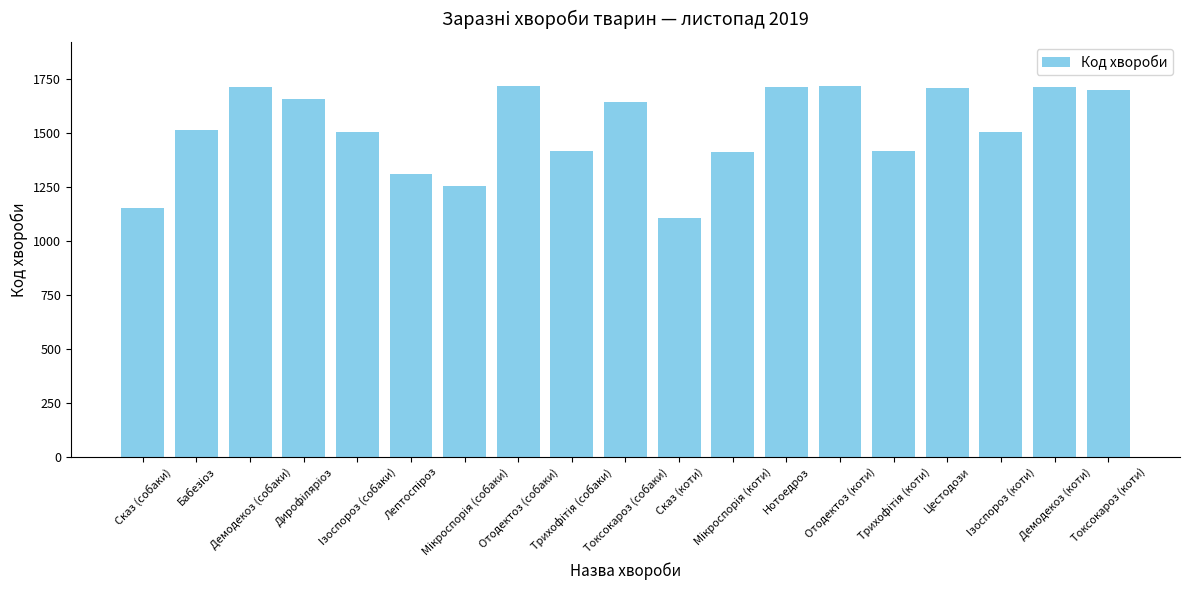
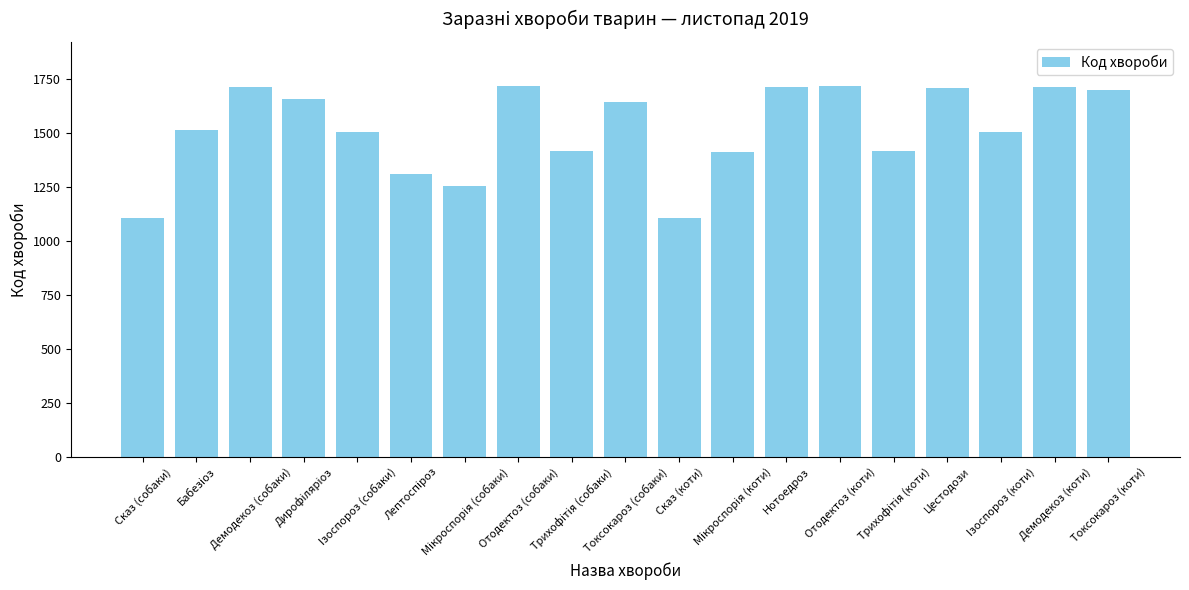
  {
-   "Сказ (собаки)": 1150,
+   "Сказ (собаки)": 1100,
    "Бабезіоз": 1510,
    "Демодекоз (собаки)": 1710,
    "Дирофіляріоз": 1660,
    "Ізоспороз (собаки)": 1500,
    "Лептоспіроз": 1310,
    "Мікроспорія (собаки)": 1250,
    "Отодектоз (собаки)": 1710,
    "Трихофітія (собаки)": 1420,
    "Токсокароз (собаки)": 1640,
    "Сказ (коти)": 1100,
    "Мікроспорія (коти)": 1410,
    "Нотоедроз": 1710,
    "Отодектоз (коти)": 1710,
    "Трихофітія (коти)": 1420,
    "Цестодози": 1710,
    "Ізоспороз (коти)": 1500,
    "Демодекоз (коти)": 1710,
    "Токсокароз (коти)": 1700
  }
